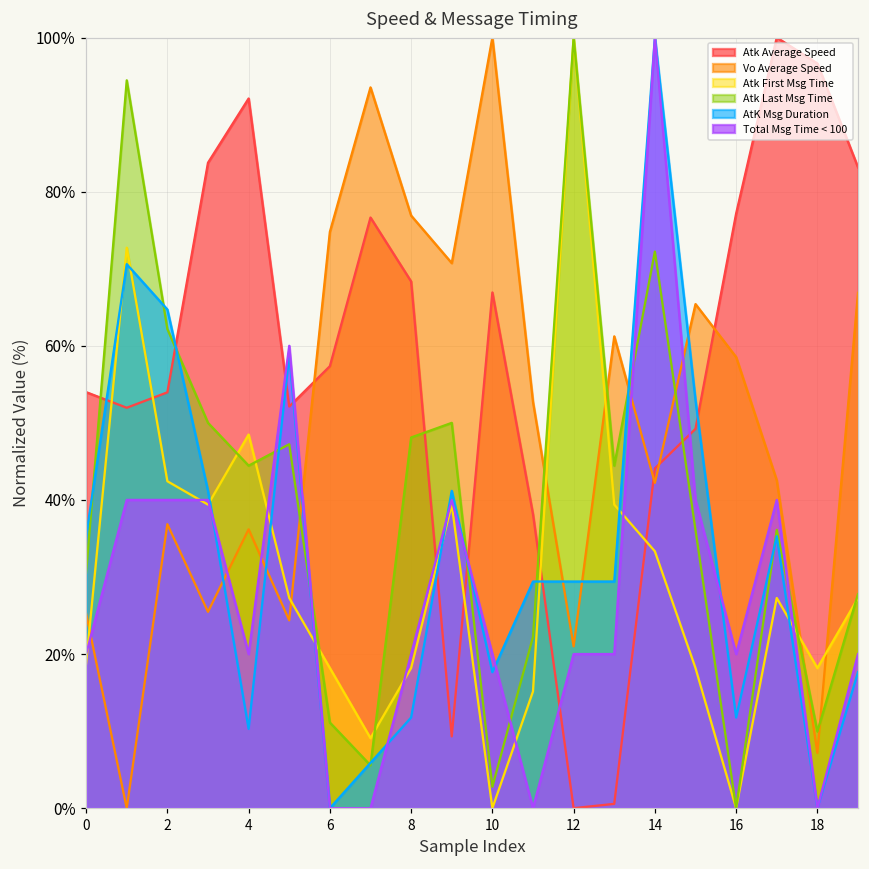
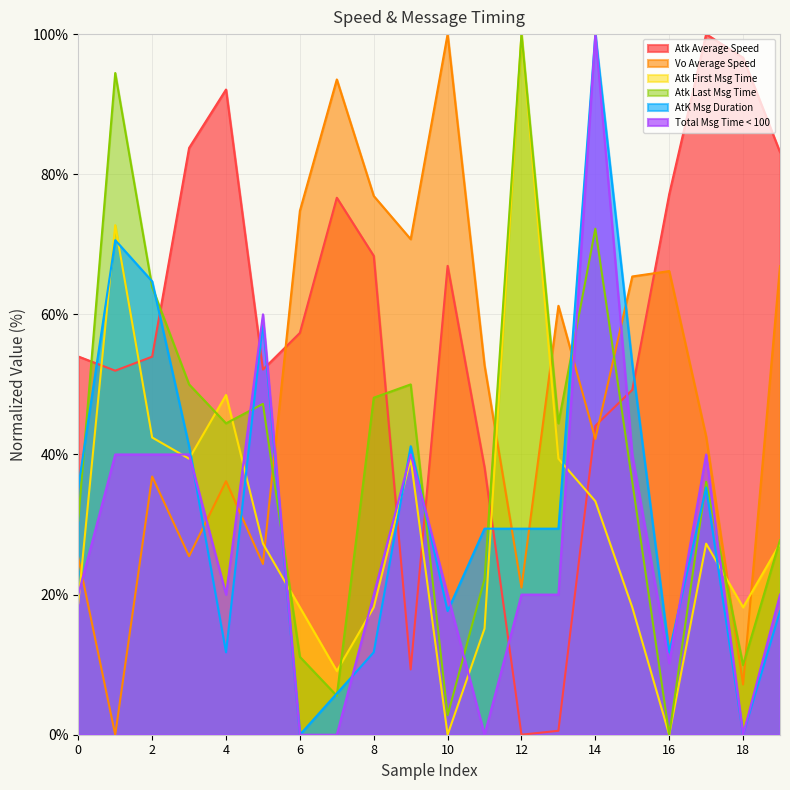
  {
    "Atk Average Speed": {
      "0": "54%",
      "2": "54%",
      "4": "92%",
      "6": "57%",
      "8": "68%",
      "10": "67%",
      "12": "0%",
      "14": "44%",
      "16": "77%"
    },
    "Vo Average Speed": {
      "0": "25%",
      "2": "37%",
      "4": "36%",
      "6": "75%",
      "8": "77%",
      "10": "100%",
      "12": "21%",
      "14": "42%",
-     "16": "59%",
+     "16": "66%",
      "18": "7%"
    },
    "Atk First Msg Time": {
      "0": "19%",
      "2": "42%",
      "4": "48%",
      "6": "18%",
      "8": "18%",
      "10": "0%",
      "14": "33%",
      "18": "18%"
    },
    "Atk Last Msg Time": {
      "0": "31%",
-     "2": "62%",
+     "2": "64%",
      "4": "44%",
      "6": "11%",
      "8": "48%",
      "10": "3%",
      "14": "72%",
      "18": "10%"
    },
    "AtK Msg Duration": {
      "0": "35%",
      "2": "65%",
-     "4": "10%",
+     "4": "12%",
      "8": "12%",
      "10": "18%",
      "12": "29%",
      "16": "12%"
    },
    "Total Msg Time < 100": {
      "0": "20%",
      "2": "40%",
      "4": "20%",
      "8": "20%",
      "10": "20%",
      "12": "20%",
-     "16": "20%"
+     "16": "10%"
    }
  }
